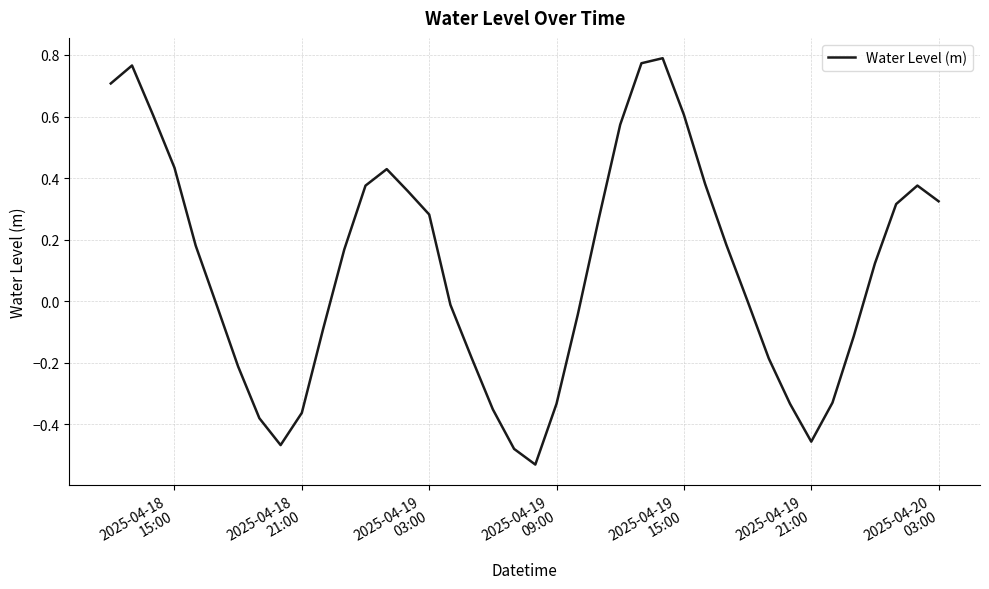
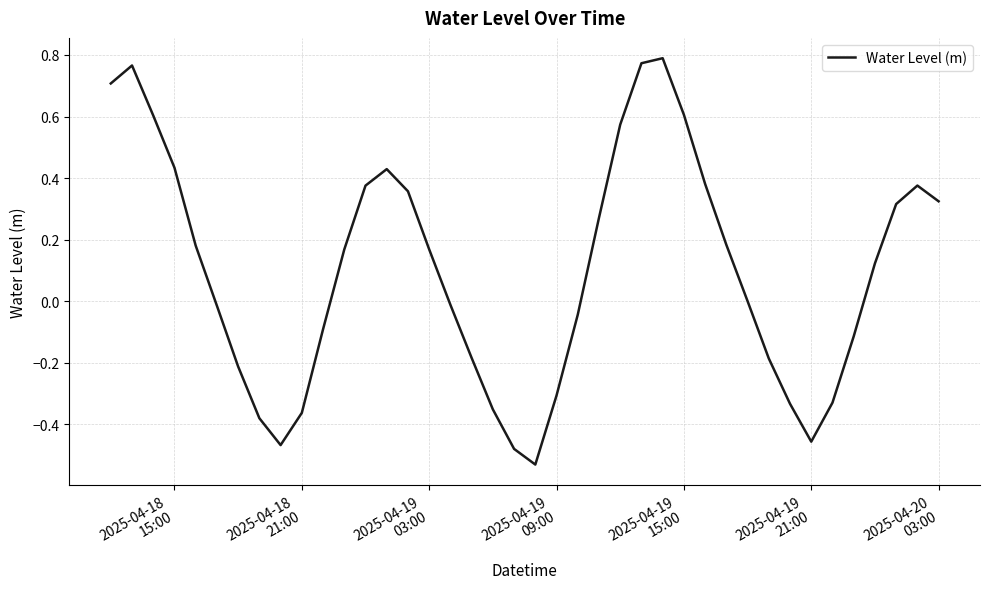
  {
    "2025-04-18 15:00": 0.43,
    "2025-04-18 21:00": -0.36,
-   "2025-04-19 03:00": 0.28,
-   "2025-04-19 09:00": -0.33,
+   "2025-04-19 03:00": 0.17,
+   "2025-04-19 09:00": -0.31,
    "2025-04-19 15:00": 0.61,
    "2025-04-19 21:00": -0.46,
    "2025-04-20 03:00": 0.32
  }
